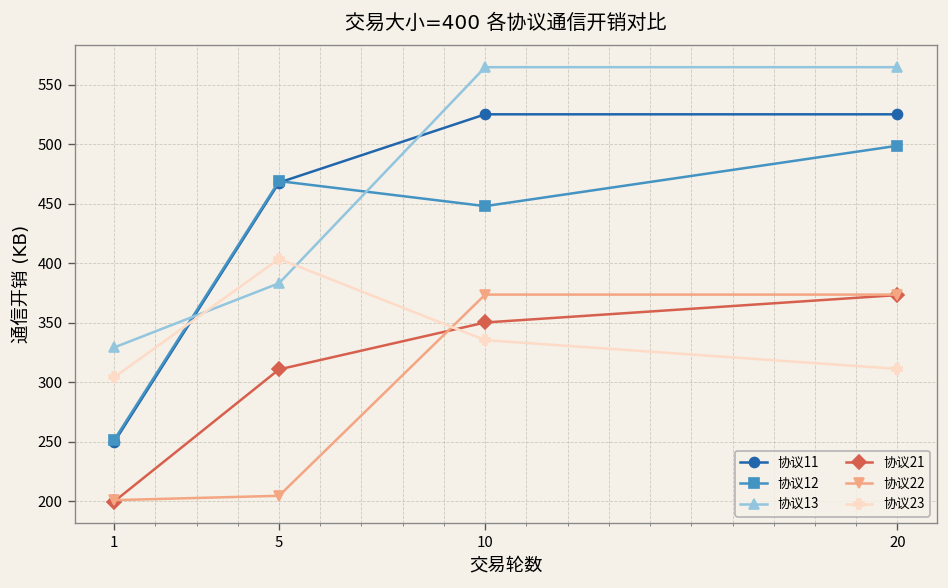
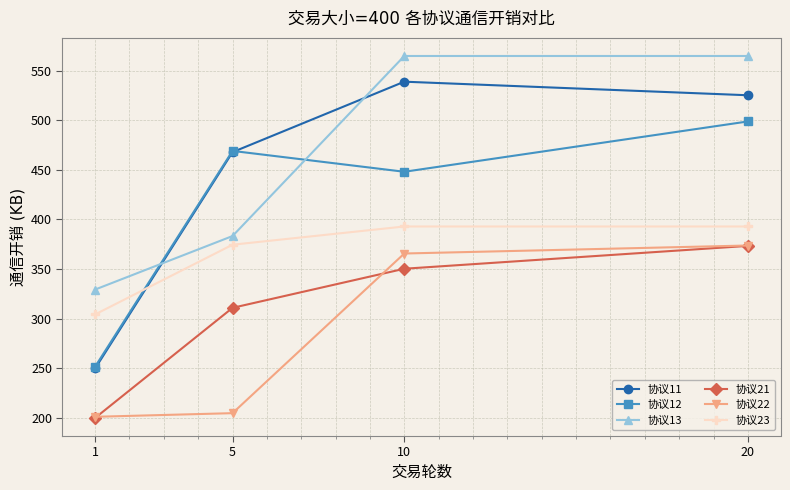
  {
    "协议11": {
-     "10": 530,
+     "10": 540,
      "20": 530
    },
    "协议12": {
      "10": 450,
      "20": 500
    },
    "协议13": {
      "1": 330,
      "5": 380,
      "10": 560,
      "20": 560
    },
    "协议21": {
      "5": 310,
      "10": 350
    },
    "协议22": {
      "5": 200,
-     "10": 374
+     "10": 366
    },
    "协议23": {
      "1": 300,
-     "5": 400,
-     "10": 340,
-     "20": 310
+     "5": 370,
+     "10": 390,
+     "20": 390
    }
  }
